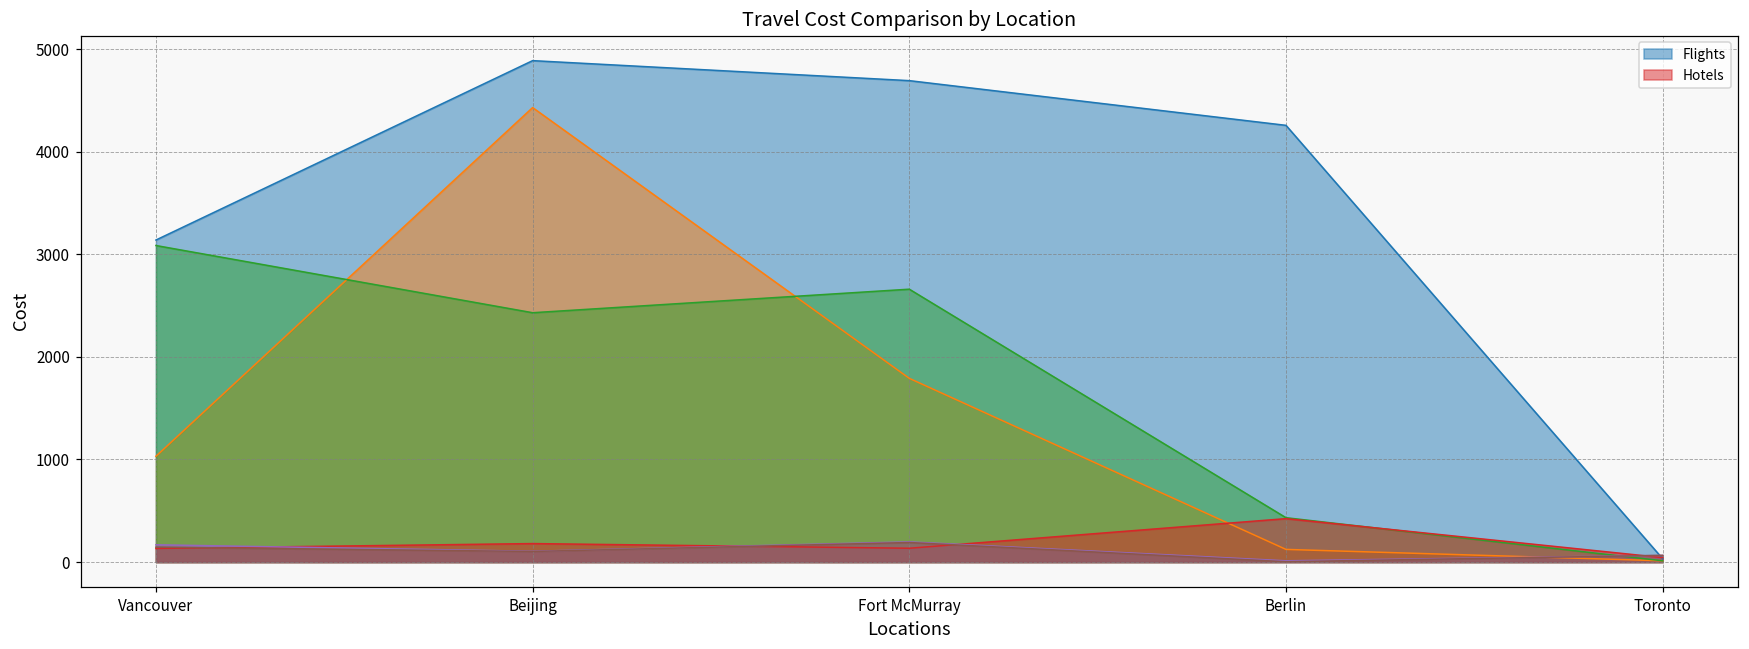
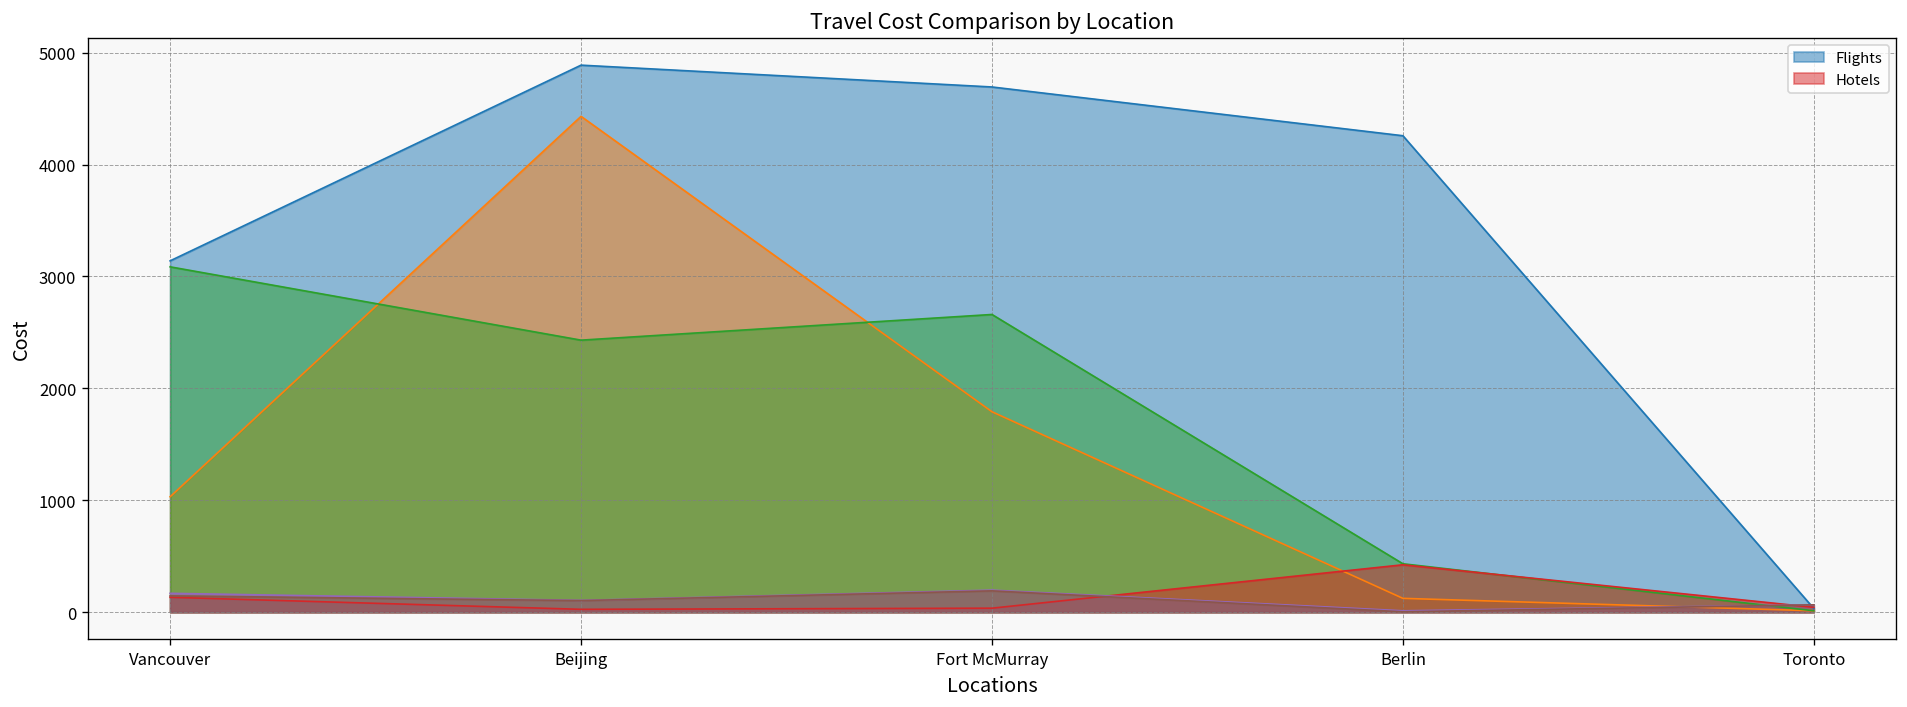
  {
    "Flights": {
      "Vancouver": 3100,
      "Beijing": 4900,
      "Fort McMurray": 4700,
      "Berlin": 4300
    },
    "Hotels": {
-     "Beijing": 200,
-     "Fort McMurray": 100
+     "Beijing": 0,
+     "Fort McMurray": 0
    }
  }
